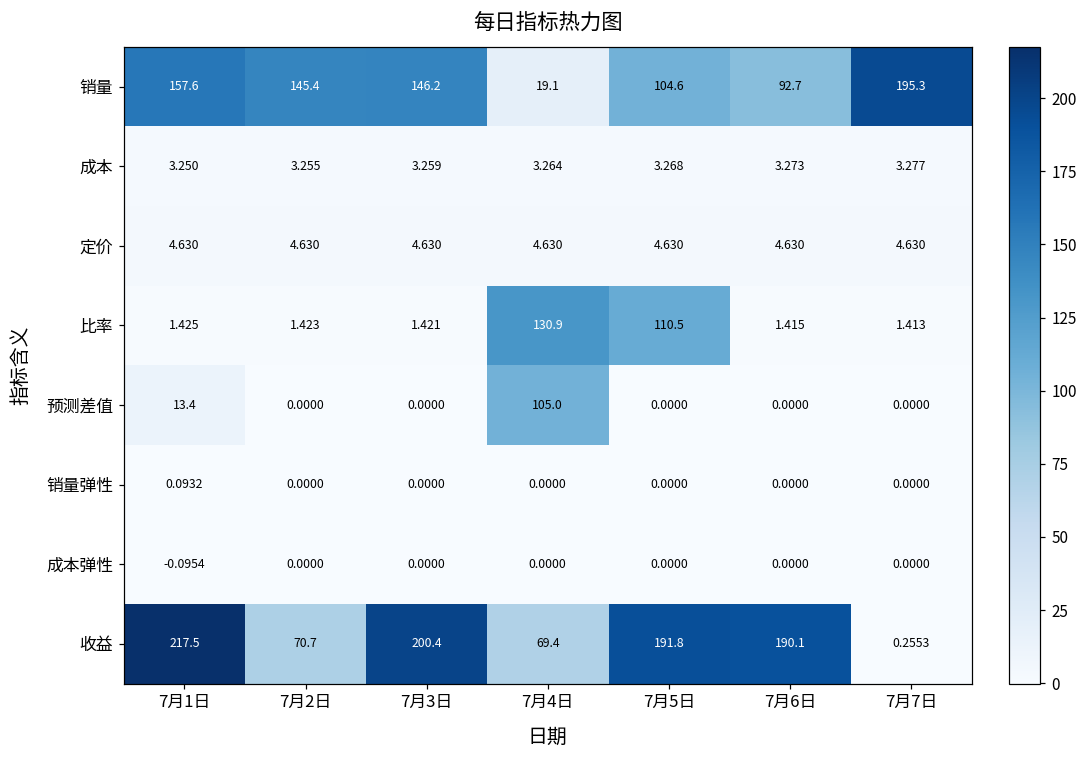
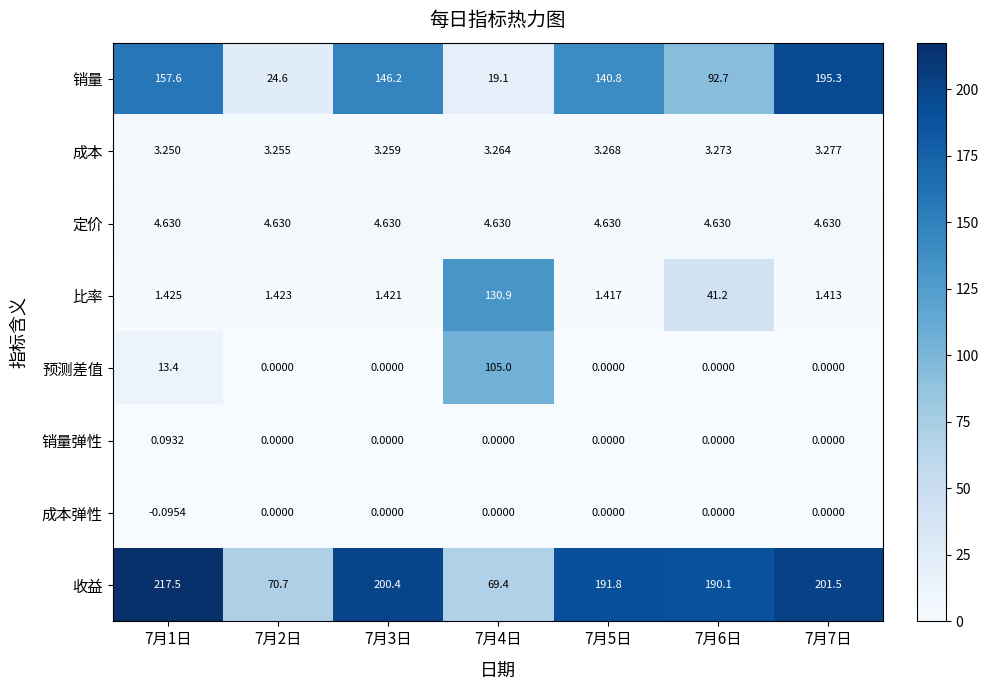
  {
    "销量": {
      "7月1日": 157.6,
-     "7月2日": 145.4,
+     "7月2日": 24.6,
      "7月3日": 146.2,
      "7月4日": 19.1,
-     "7月5日": 104.6,
+     "7月5日": 140.8,
      "7月6日": 92.7,
      "7月7日": 195.3
    },
    "成本": {
      "7月1日": 3.250,
      "7月2日": 3.255,
      "7月3日": 3.259,
      "7月4日": 3.264,
      "7月5日": 3.268,
      "7月6日": 3.273,
      "7月7日": 3.277
    },
    "定价": {
      "7月1日": 4.630,
      "7月2日": 4.630,
      "7月3日": 4.630,
      "7月4日": 4.630,
      "7月5日": 4.630,
      "7月6日": 4.630,
      "7月7日": 4.630
    },
    "比率": {
      "7月1日": 1.425,
      "7月2日": 1.423,
      "7月3日": 1.421,
      "7月4日": 130.9,
-     "7月5日": 110.5,
-     "7月6日": 1.415,
+     "7月5日": 1.417,
+     "7月6日": 41.2,
      "7月7日": 1.413
    },
    "预测差值": {
      "7月1日": 13.4,
      "7月2日": 0.0000,
      "7月3日": 0.0000,
      "7月4日": 105.0,
      "7月5日": 0.0000,
      "7月6日": 0.0000,
      "7月7日": 0.0000
    },
    "销量弹性": {
      "7月1日": 0.0932,
      "7月2日": 0.0000,
      "7月3日": 0.0000,
      "7月4日": 0.0000,
      "7月5日": 0.0000,
      "7月6日": 0.0000,
      "7月7日": 0.0000
    },
    "成本弹性": {
      "7月1日": -0.0954,
      "7月2日": 0.0000,
      "7月3日": 0.0000,
      "7月4日": 0.0000,
      "7月5日": 0.0000,
      "7月6日": 0.0000,
      "7月7日": 0.0000
    },
    "收益": {
      "7月1日": 217.5,
      "7月2日": 70.7,
      "7月3日": 200.4,
      "7月4日": 69.4,
      "7月5日": 191.8,
      "7月6日": 190.1,
-     "7月7日": 0.2553
+     "7月7日": 201.5
    }
  }
